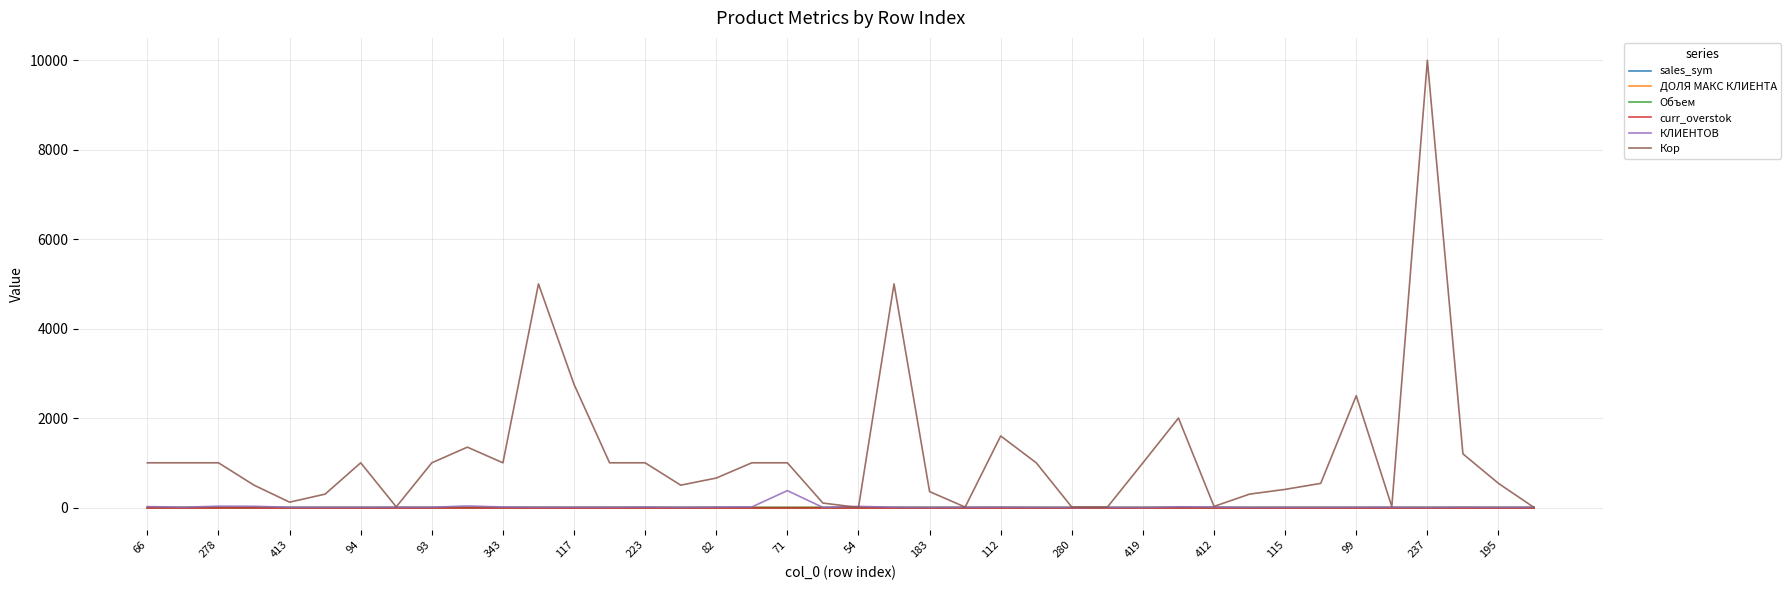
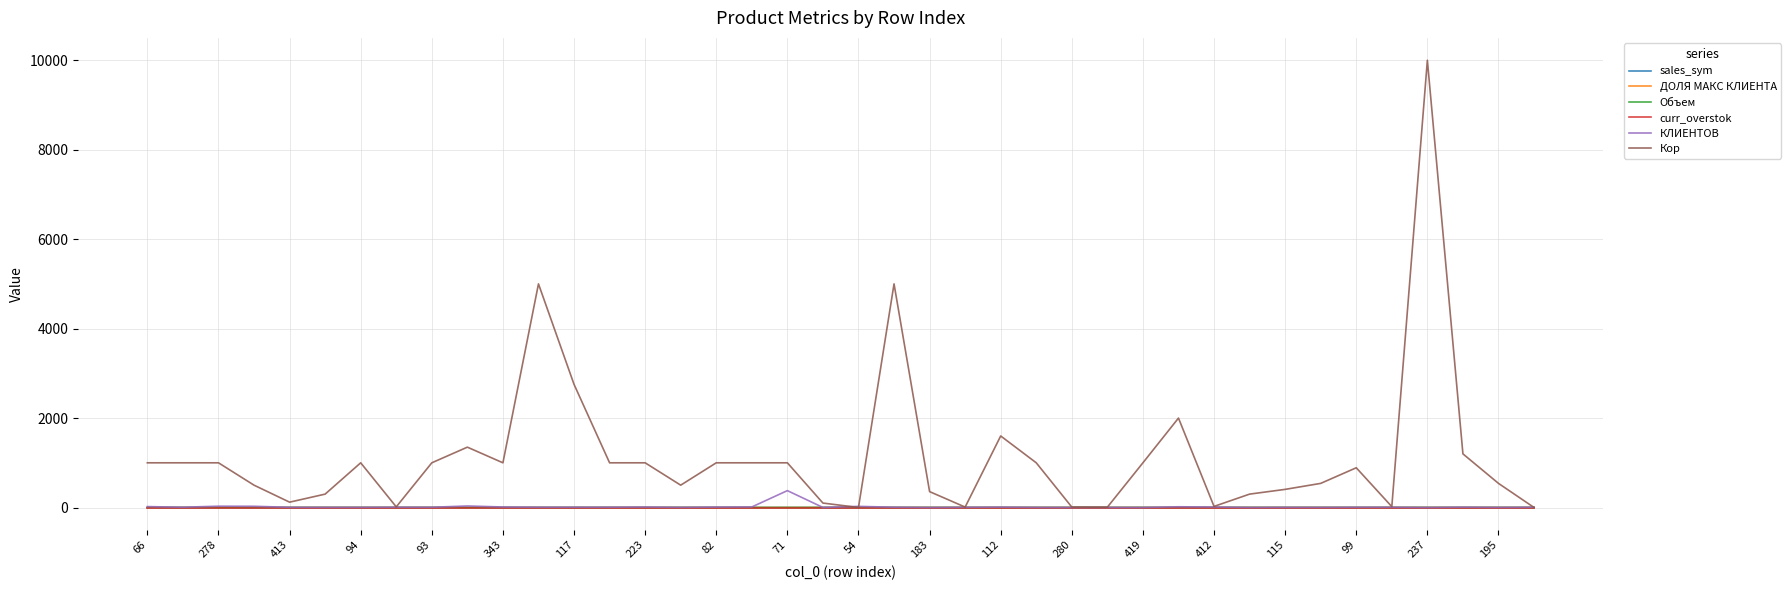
  {
    "curr_overstok": {
      "71": 0
    },
    "КЛИЕНТОВ": {
      "71": 400
    },
    "Кор": {
      "66": 1000,
      "278": 1000,
      "413": 100,
      "94": 1000,
      "93": 1000,
      "343": 1000,
      "117": 2800,
      "223": 1000,
-     "82": 700,
+     "82": 1000,
      "71": 1000,
      "183": 400,
      "112": 1600,
      "419": 1000,
      "115": 400,
-     "99": 2500,
+     "99": 900,
      "237": 10000,
      "195": 500
    }
  }
